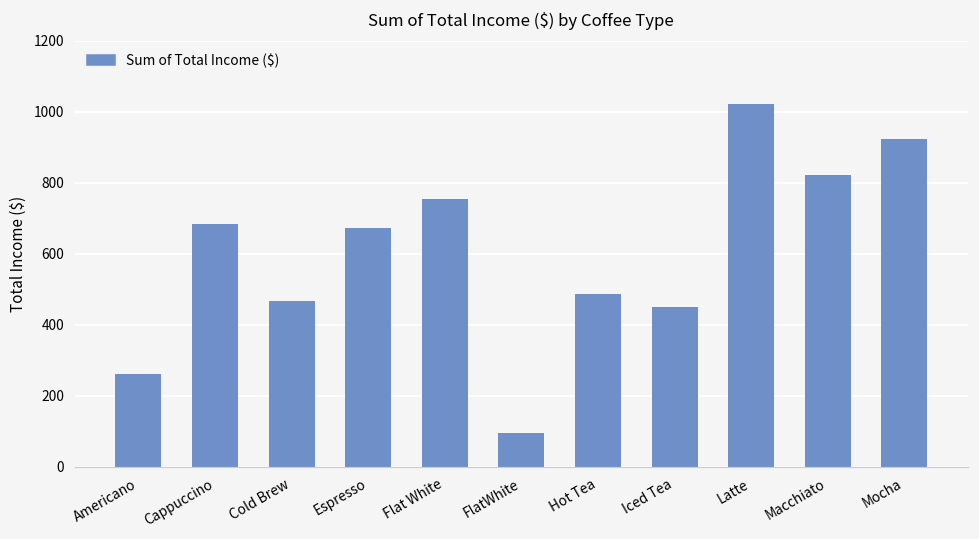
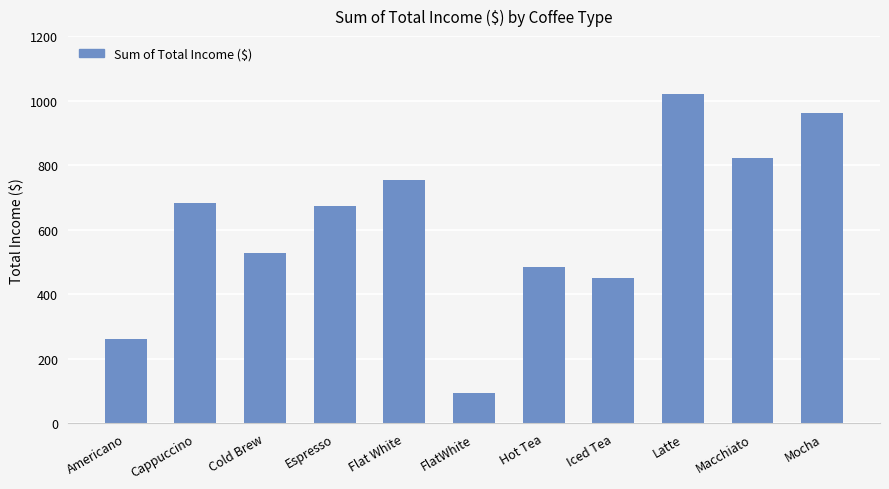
  {
    "Americano": 260,
    "Cappuccino": 680,
-   "Cold Brew": 470,
+   "Cold Brew": 530,
    "Espresso": 670,
    "Flat White": 750,
    "FlatWhite": 100,
    "Hot Tea": 490,
    "Iced Tea": 450,
    "Latte": 1020,
    "Macchiato": 820,
-   "Mocha": 920
+   "Mocha": 960
  }
